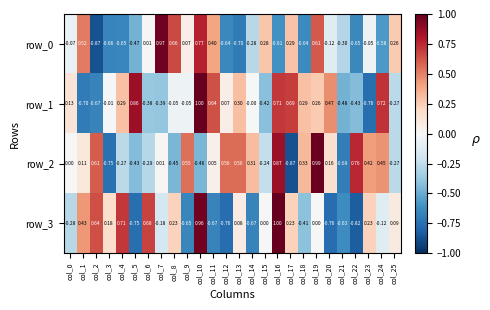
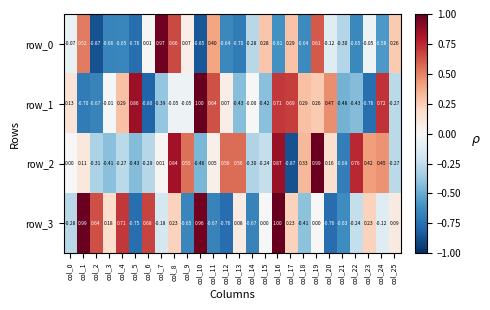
  {
    "row_0": {
      "col_0": -0.07,
      "col_1": 0.52,
      "col_2": -0.87,
      "col_3": -0.66,
      "col_4": -0.65,
-     "col_5": -0.47,
+     "col_5": -0.76,
      "col_6": 0.01,
      "col_7": 0.97,
      "col_8": 0.66,
      "col_9": 0.07,
-     "col_10": 0.77,
+     "col_10": -0.85,
      "col_11": 0.40,
      "col_12": -0.64,
      "col_13": -0.70,
      "col_14": -0.28,
      "col_15": 0.28,
      "col_16": -0.61,
      "col_17": 0.29,
      "col_18": -0.64,
      "col_19": 0.61,
      "col_20": -0.12,
      "col_21": -0.30,
      "col_22": -0.65,
      "col_23": -0.05,
      "col_24": -0.58,
      "col_25": 0.26
    },
    "row_1": {
      "col_0": 0.13,
      "col_1": -0.70,
      "col_2": -0.67,
      "col_3": -0.01,
      "col_4": 0.29,
      "col_5": 0.86,
-     "col_6": -0.38,
+     "col_6": -0.80,
      "col_7": -0.39,
      "col_8": -0.05,
      "col_9": -0.05,
      "col_10": 1.00,
      "col_11": 0.64,
      "col_12": 0.07,
-     "col_13": 0.30,
+     "col_13": -0.43,
      "col_14": -0.00,
      "col_15": -0.42,
      "col_16": 0.71,
      "col_17": 0.69,
      "col_18": 0.29,
      "col_19": 0.26,
      "col_20": 0.47,
      "col_21": -0.48,
      "col_22": -0.43,
      "col_23": -0.76,
      "col_24": 0.72,
      "col_25": -0.27
    },
    "row_2": {
      "col_0": 0.00,
      "col_1": 0.11,
-     "col_2": 0.61,
-     "col_3": -0.75,
+     "col_2": -0.31,
+     "col_3": -0.41,
      "col_4": -0.27,
      "col_5": -0.43,
      "col_6": -0.29,
      "col_7": 0.01,
-     "col_8": -0.45,
+     "col_8": 0.84,
      "col_9": 0.55,
      "col_10": -0.46,
      "col_11": 0.05,
      "col_12": 0.56,
      "col_13": 0.56,
-     "col_14": 0.31,
+     "col_14": -0.30,
      "col_15": -0.24,
      "col_16": 0.87,
      "col_17": -0.87,
      "col_18": 0.33,
      "col_19": 0.99,
      "col_20": 0.16,
      "col_21": -0.69,
      "col_22": 0.76,
      "col_23": 0.42,
      "col_24": 0.45,
      "col_25": -0.27
    },
    "row_3": {
      "col_0": -0.28,
-     "col_1": 0.43,
+     "col_1": 0.99,
      "col_2": 0.64,
      "col_3": 0.18,
      "col_4": 0.71,
      "col_5": -0.75,
      "col_6": 0.68,
      "col_7": -0.18,
      "col_8": 0.23,
      "col_9": -0.65,
      "col_10": 0.96,
      "col_11": -0.67,
      "col_12": -0.76,
      "col_13": 0.08,
      "col_14": -0.67,
      "col_15": 0.00,
      "col_16": 1.00,
      "col_17": 0.23,
      "col_18": -0.41,
      "col_19": 0.00,
      "col_20": -0.76,
      "col_21": -0.63,
-     "col_22": -0.82,
+     "col_22": -0.24,
      "col_23": 0.23,
      "col_24": -0.12,
      "col_25": 0.09
    }
  }
